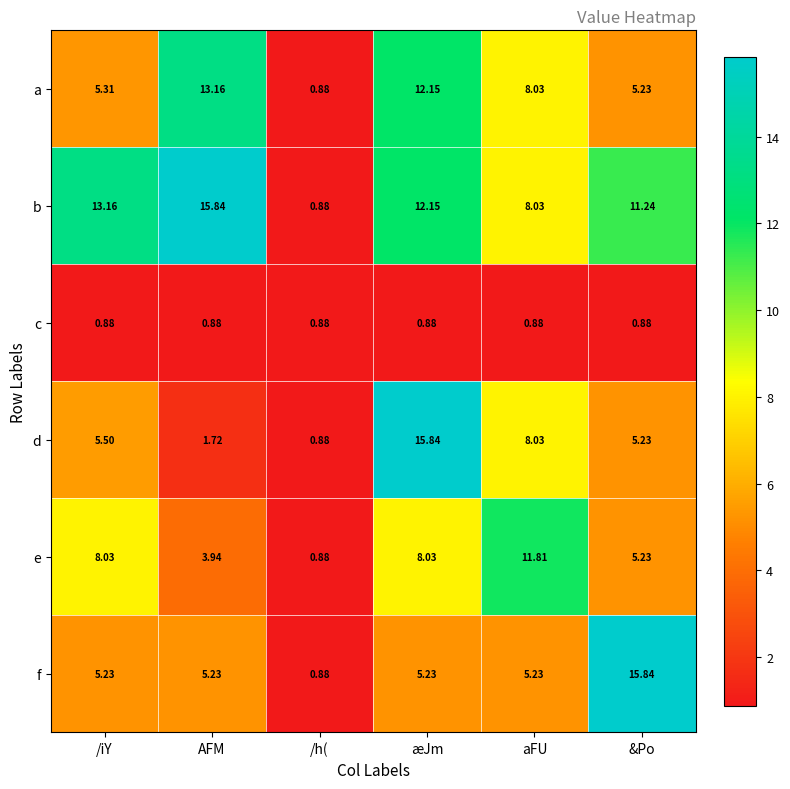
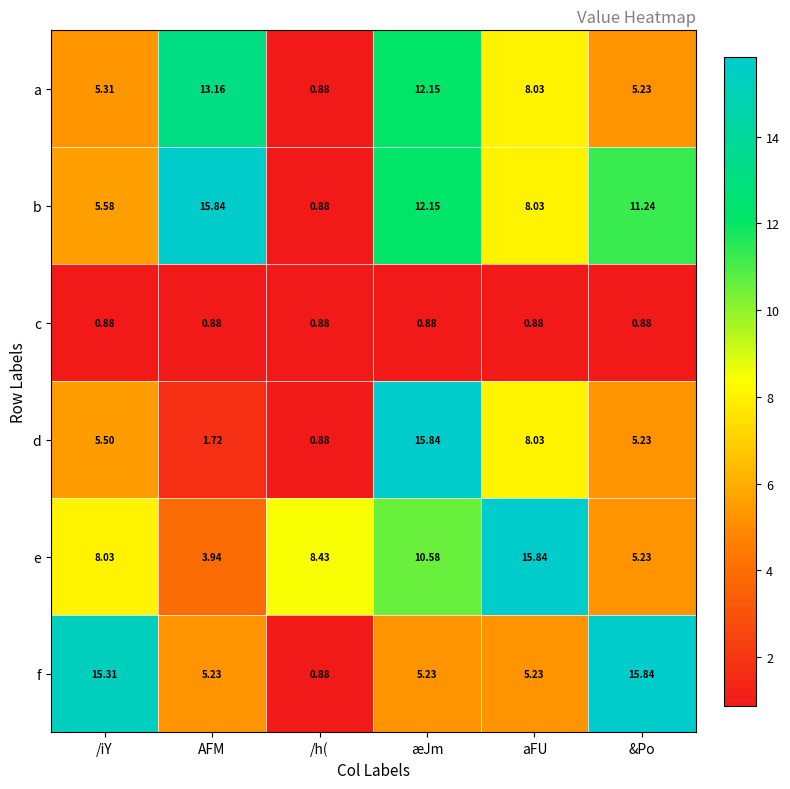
  {
    "a": {
      "/iY": 5.31,
      "AFM": 13.16,
      "/h(": 0.88,
      "æJm": 12.15,
      "aFU": 8.03,
      "&Po": 5.23
    },
    "b": {
-     "/iY": 13.16,
+     "/iY": 5.58,
      "AFM": 15.84,
      "/h(": 0.88,
      "æJm": 12.15,
      "aFU": 8.03,
      "&Po": 11.24
    },
    "c": {
      "/iY": 0.88,
      "AFM": 0.88,
      "/h(": 0.88,
      "æJm": 0.88,
      "aFU": 0.88,
      "&Po": 0.88
    },
    "d": {
      "/iY": 5.50,
      "AFM": 1.72,
      "/h(": 0.88,
      "æJm": 15.84,
      "aFU": 8.03,
      "&Po": 5.23
    },
    "e": {
      "/iY": 8.03,
      "AFM": 3.94,
-     "/h(": 0.88,
-     "æJm": 8.03,
-     "aFU": 11.81,
+     "/h(": 8.43,
+     "æJm": 10.58,
+     "aFU": 15.84,
      "&Po": 5.23
    },
    "f": {
-     "/iY": 5.23,
+     "/iY": 15.31,
      "AFM": 5.23,
      "/h(": 0.88,
      "æJm": 5.23,
      "aFU": 5.23,
      "&Po": 15.84
    }
  }
